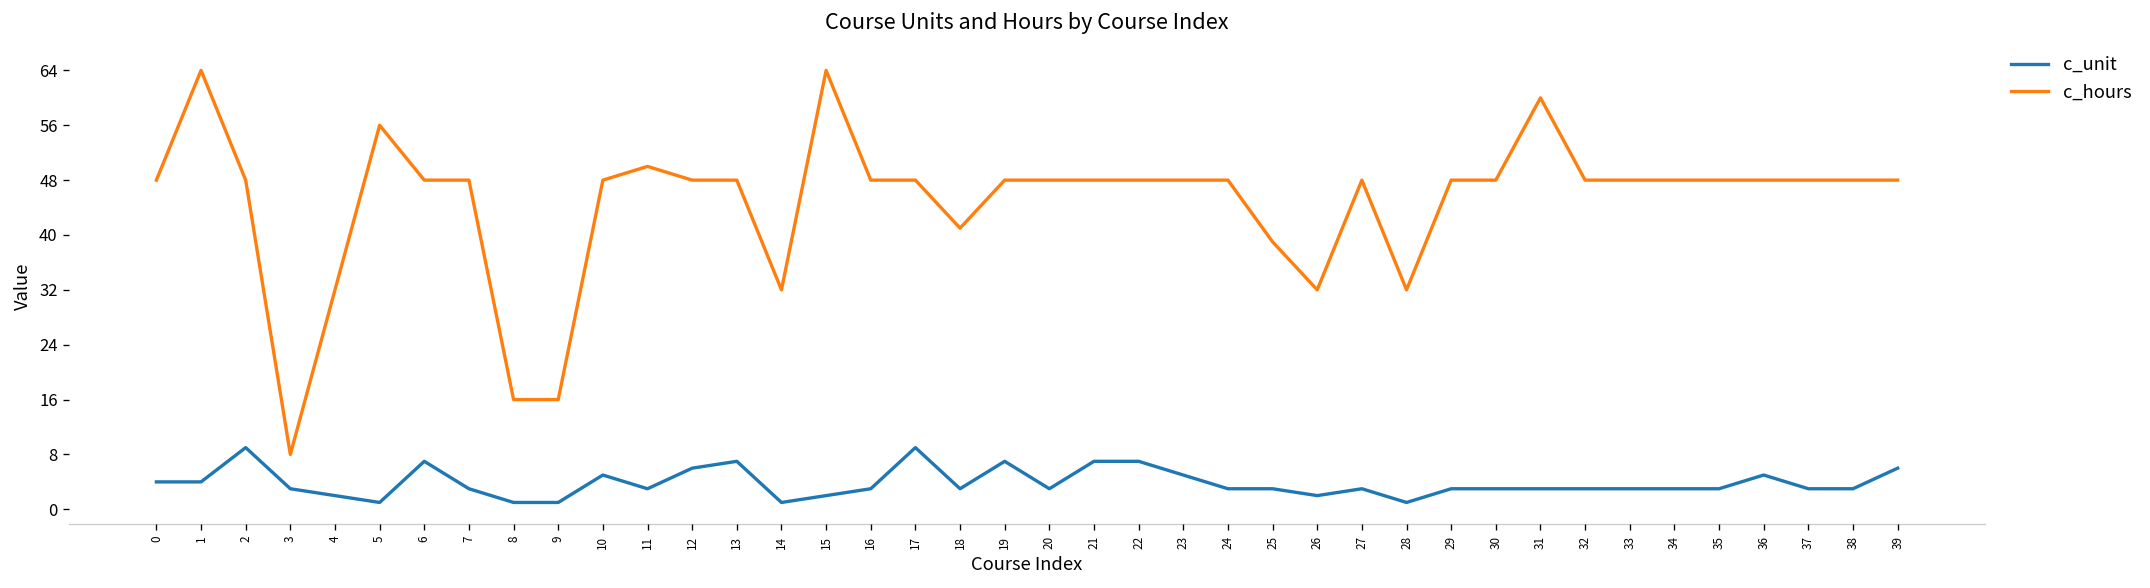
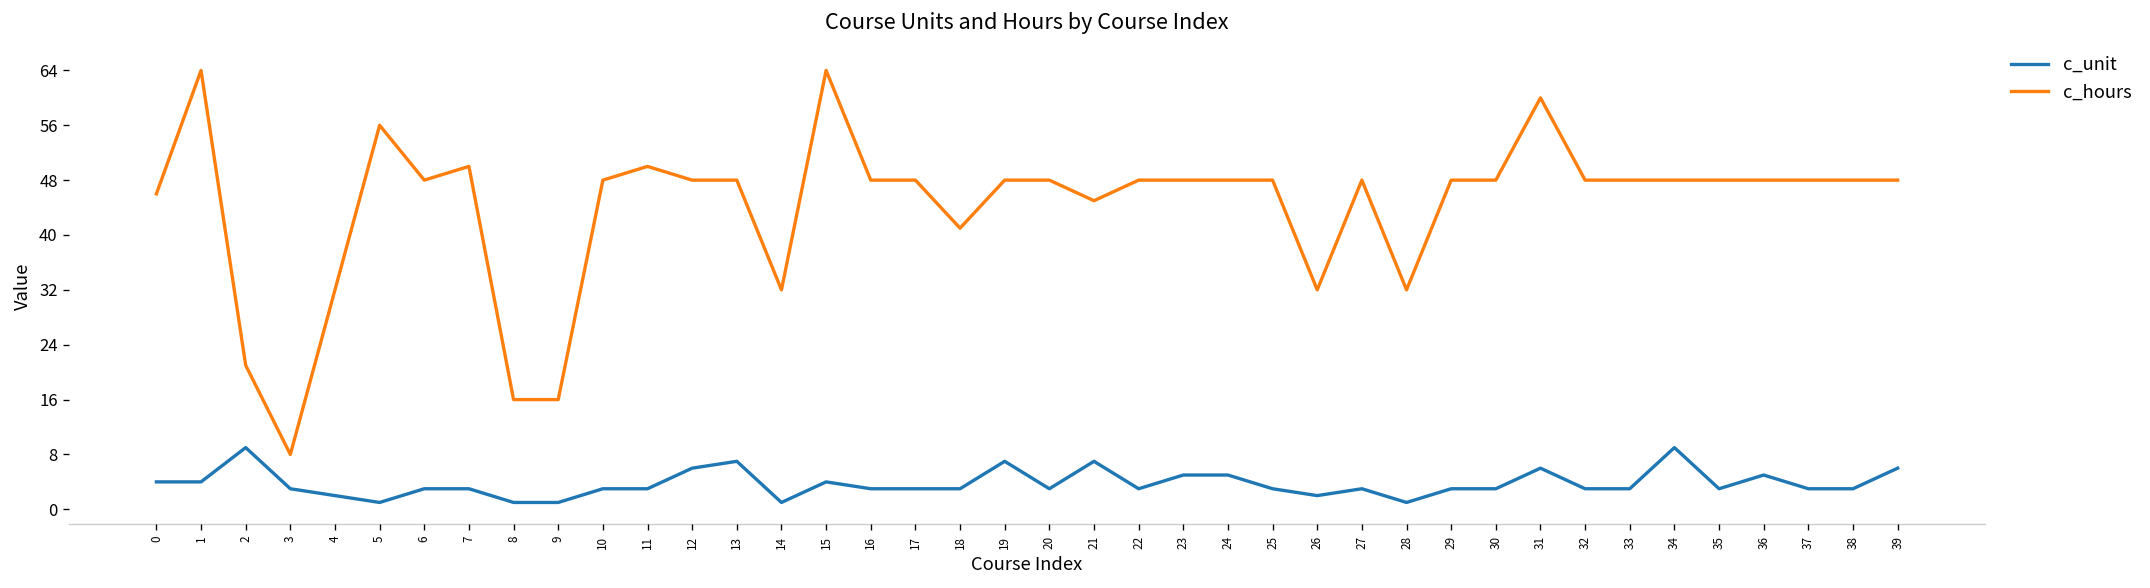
  {
    "c_unit": {
      "0": 4,
      "1": 4,
      "2": 9,
      "3": 3,
      "4": 2,
      "5": 1,
-     "6": 7,
+     "6": 3,
      "7": 3,
      "8": 1,
      "9": 1,
-     "10": 5,
+     "10": 3,
      "11": 3,
      "12": 6,
      "13": 7,
      "14": 1,
-     "15": 2,
+     "15": 4,
      "16": 3,
-     "17": 9,
+     "17": 3,
      "18": 3,
      "19": 7,
      "20": 3,
      "21": 7,
-     "22": 7,
+     "22": 3,
      "23": 5,
-     "24": 3,
+     "24": 5,
      "25": 3,
      "26": 2,
      "27": 3,
      "28": 1,
      "29": 3,
      "30": 3,
-     "31": 3,
+     "31": 6,
      "32": 3,
      "33": 3,
-     "34": 3,
+     "34": 9,
      "35": 3,
      "36": 5,
      "37": 3,
      "38": 3,
      "39": 6
    },
    "c_hours": {
-     "0": 48,
+     "0": 46,
      "1": 64,
-     "2": 48,
+     "2": 21,
      "3": 8,
      "4": 32,
      "5": 56,
      "6": 48,
-     "7": 48,
+     "7": 50,
      "8": 16,
      "9": 16,
      "10": 48,
      "11": 50,
      "12": 48,
      "13": 48,
      "14": 32,
      "15": 64,
      "16": 48,
      "17": 48,
      "18": 41,
      "19": 48,
      "20": 48,
-     "21": 48,
+     "21": 45,
      "22": 48,
      "23": 48,
      "24": 48,
-     "25": 39,
+     "25": 48,
      "26": 32,
      "27": 48,
      "28": 32,
      "29": 48,
      "30": 48,
      "31": 60,
      "32": 48,
      "33": 48,
      "34": 48,
      "35": 48,
      "36": 48,
      "37": 48,
      "38": 48,
      "39": 48
    }
  }
